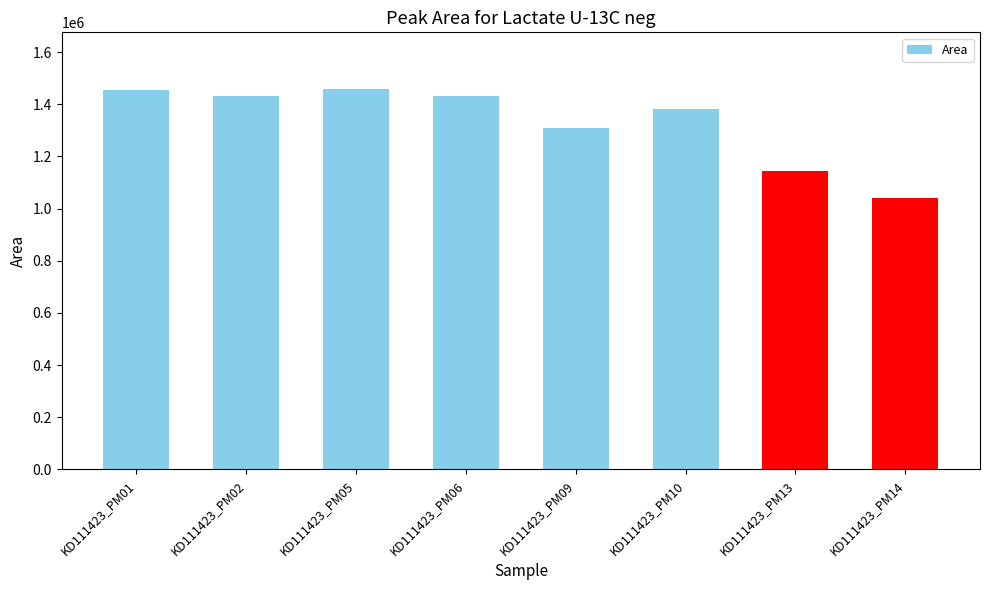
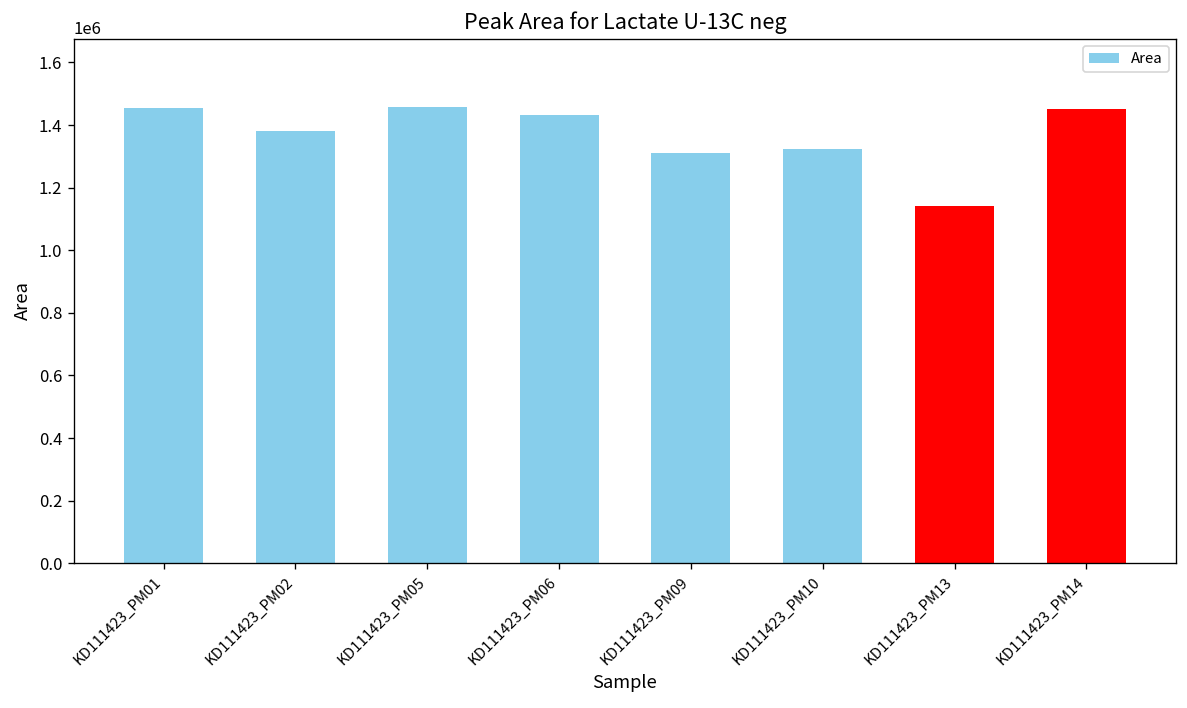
  {
    "KD111423_PM01": 1450000,
-   "KD111423_PM02": 1430000,
+   "KD111423_PM02": 1380000,
    "KD111423_PM05": 1460000,
    "KD111423_PM06": 1430000,
    "KD111423_PM09": 1310000,
-   "KD111423_PM10": 1380000,
+   "KD111423_PM10": 1320000,
    "KD111423_PM13": 1140000,
-   "KD111423_PM14": 1040000
+   "KD111423_PM14": 1450000
  }
